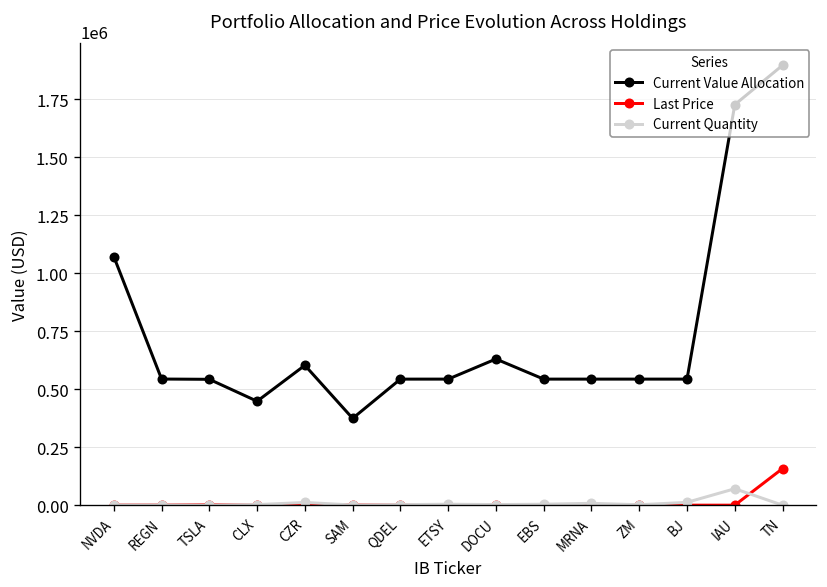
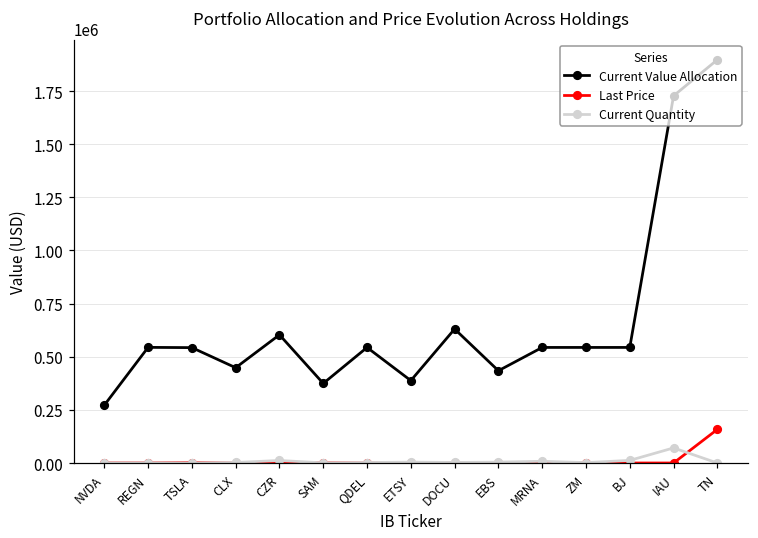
  {
    "Current Value Allocation": {
-     "NVDA": 1070000,
+     "NVDA": 270000,
      "REGN": 540000,
      "TSLA": 540000,
      "CLX": 450000,
      "CZR": 600000,
      "SAM": 370000,
      "QDEL": 540000,
-     "ETSY": 540000,
+     "ETSY": 390000,
      "DOCU": 630000,
-     "EBS": 540000,
+     "EBS": 430000,
      "MRNA": 540000,
      "ZM": 540000,
      "BJ": 540000
    },
    "Last Price": {
      "IAU": 0,
      "TN": 160000
    },
    "Current Quantity": {
      "IAU": 70000,
      "TN": 0
    }
  }
